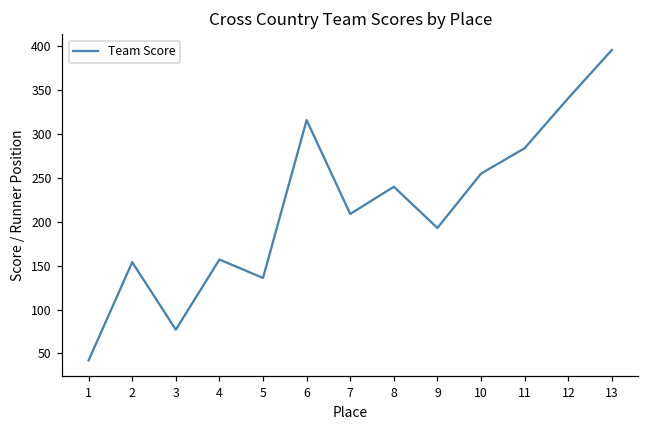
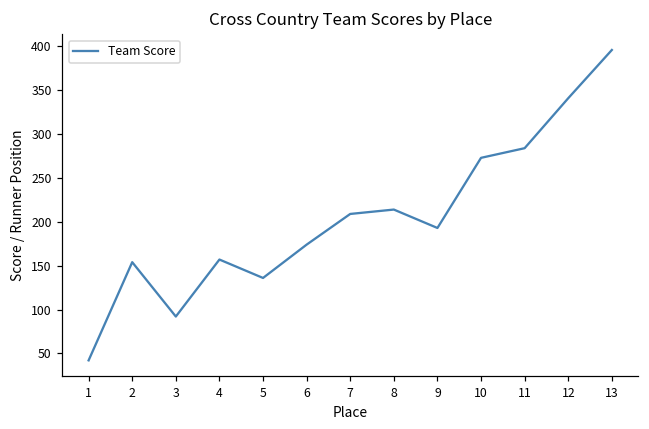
  {
    "1": 40,
    "2": 150,
-   "3": 80,
+   "3": 90,
    "4": 160,
    "5": 140,
-   "6": 320,
+   "6": 170,
    "7": 210,
-   "8": 240,
+   "8": 210,
    "9": 190,
-   "10": 260,
+   "10": 270,
    "11": 280,
    "12": 340,
    "13": 400
  }
